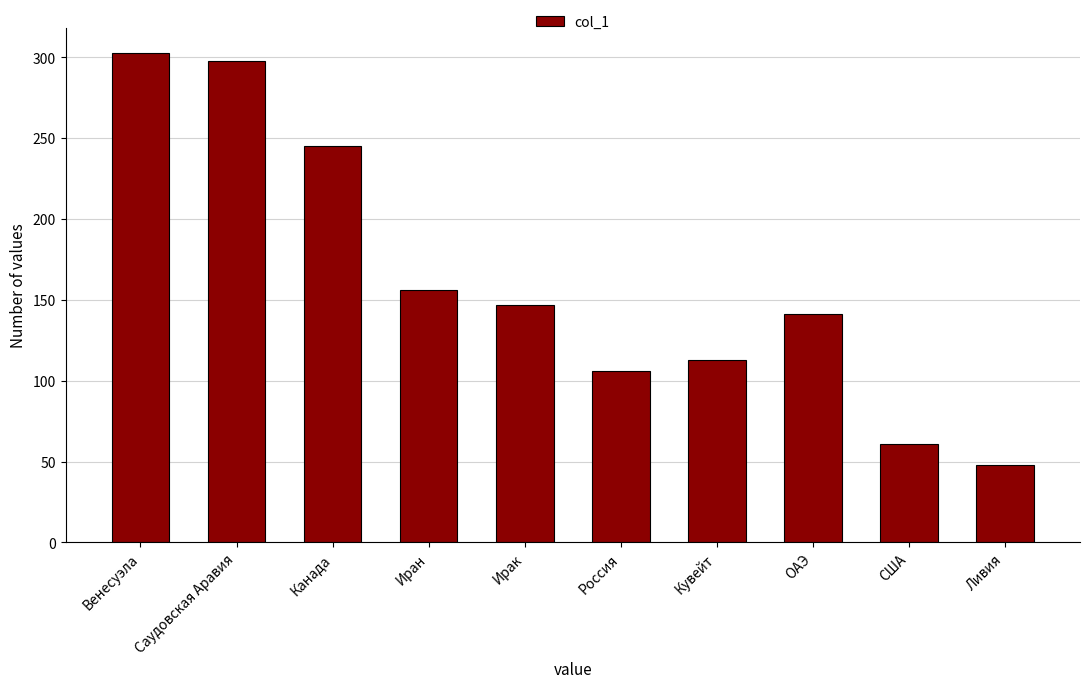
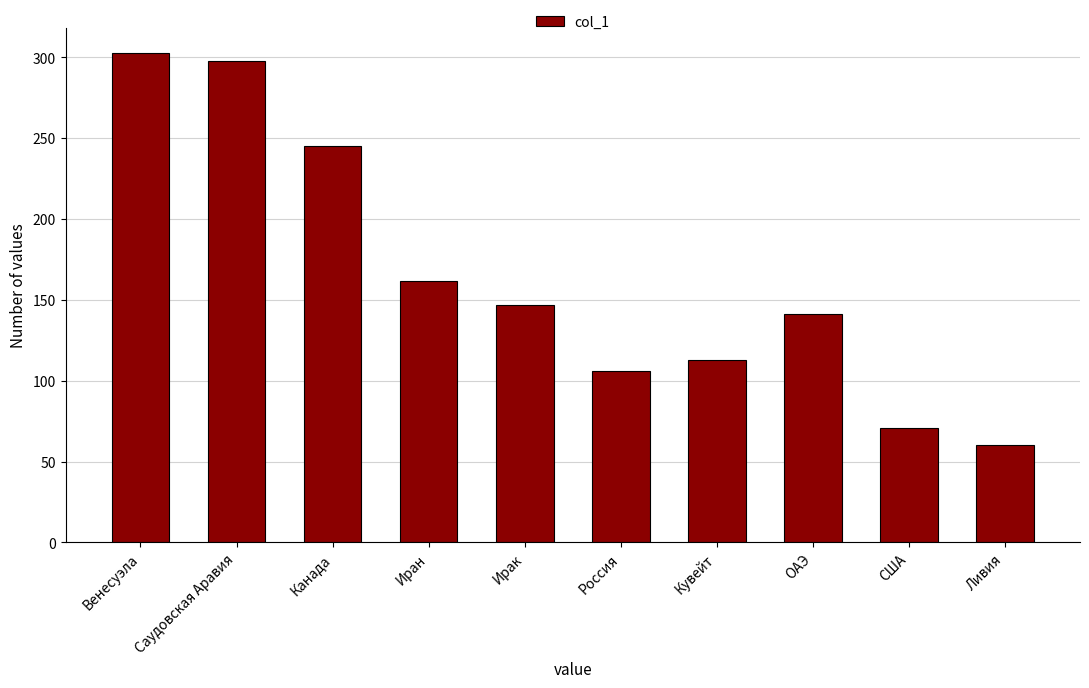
  {
    "Венесуэла": 303,
    "Саудовская Аравия": 298,
    "Канада": 245,
-   "Иран": 156,
+   "Иран": 162,
    "Ирак": 147,
    "Россия": 106,
    "Кувейт": 113,
    "ОАЭ": 141,
-   "США": 61,
-   "Ливия": 48
+   "США": 71,
+   "Ливия": 60
  }
